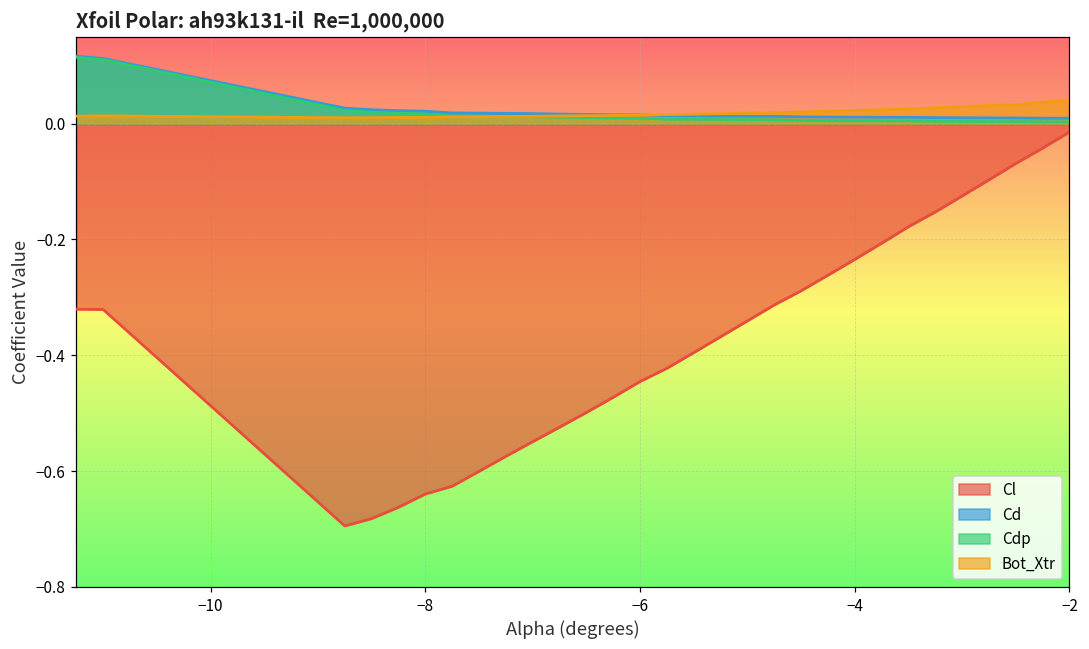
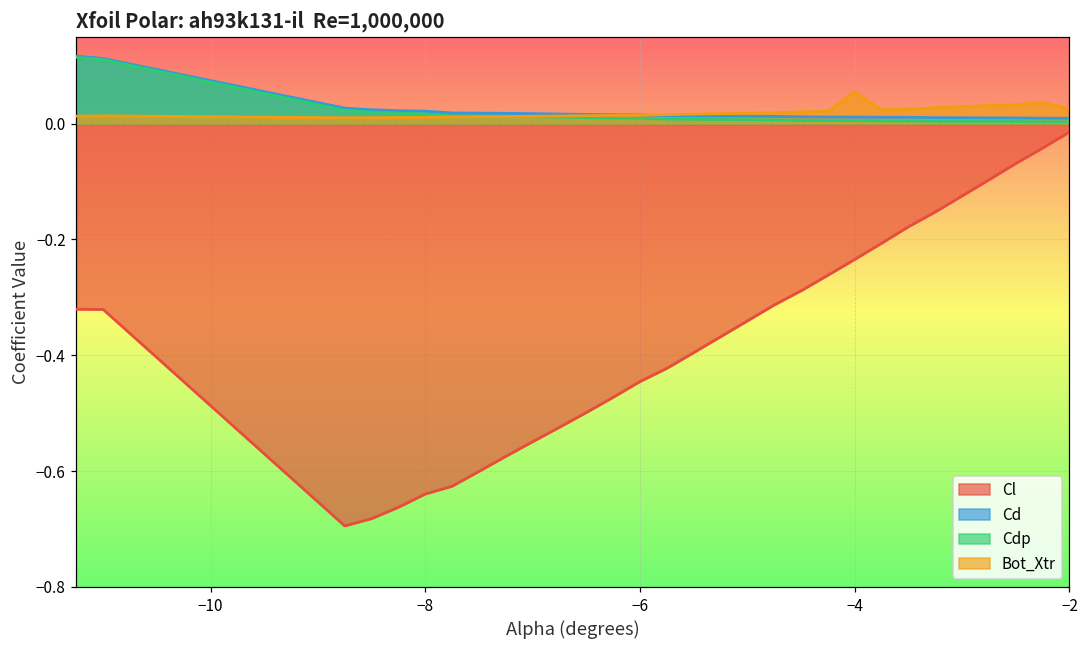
  {
    "Cd": {
      "−4": 0.01,
      "−2": 0.01
    },
    "Cdp": {
      "−6": 0.01,
      "−4": 0.00
    },
    "Bot_Xtr": {
      "−8": 0.01,
-     "−4": 0.02,
-     "−2": 0.04
+     "−4": 0.05,
+     "−2": 0.02
    }
  }
